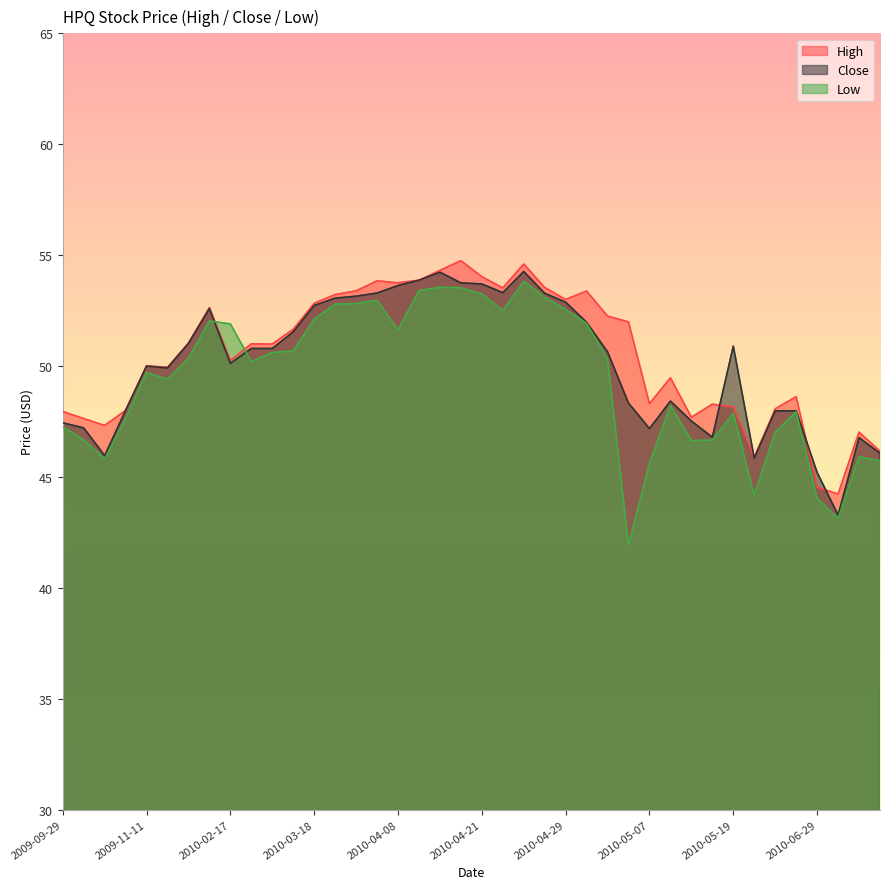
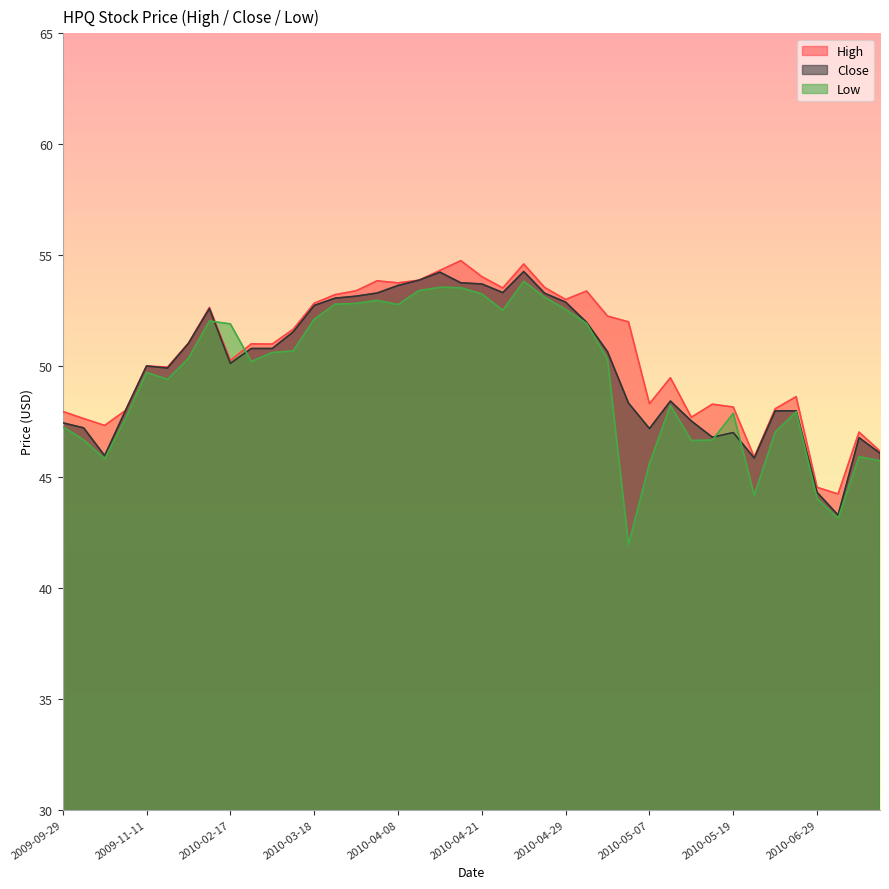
  {
    "High": {
      "2009-09-29": 48.0,
      "2010-02-17": 50.3,
      "2010-04-08": 53.8,
      "2010-04-21": 54.0,
      "2010-04-29": 53.0,
      "2010-05-07": 48.3,
      "2010-05-19": 48.2,
      "2010-06-29": 44.5
    },
    "Close": {
      "2009-09-29": 47.4,
      "2010-02-17": 50.1,
      "2010-04-08": 53.6,
      "2010-04-21": 53.7,
      "2010-04-29": 52.9,
      "2010-05-07": 47.2,
-     "2010-05-19": 50.9,
-     "2010-06-29": 45.2
+     "2010-05-19": 47.0,
+     "2010-06-29": 44.3
    },
    "Low": {
      "2009-09-29": 47.3,
      "2009-11-11": 49.7,
      "2010-02-17": 51.9,
      "2010-03-18": 52.1,
-     "2010-04-08": 51.6,
+     "2010-04-08": 52.8,
      "2010-04-21": 53.3,
      "2010-04-29": 52.6,
      "2010-05-07": 45.6,
      "2010-05-19": 47.9,
      "2010-06-29": 44.0
    }
  }
